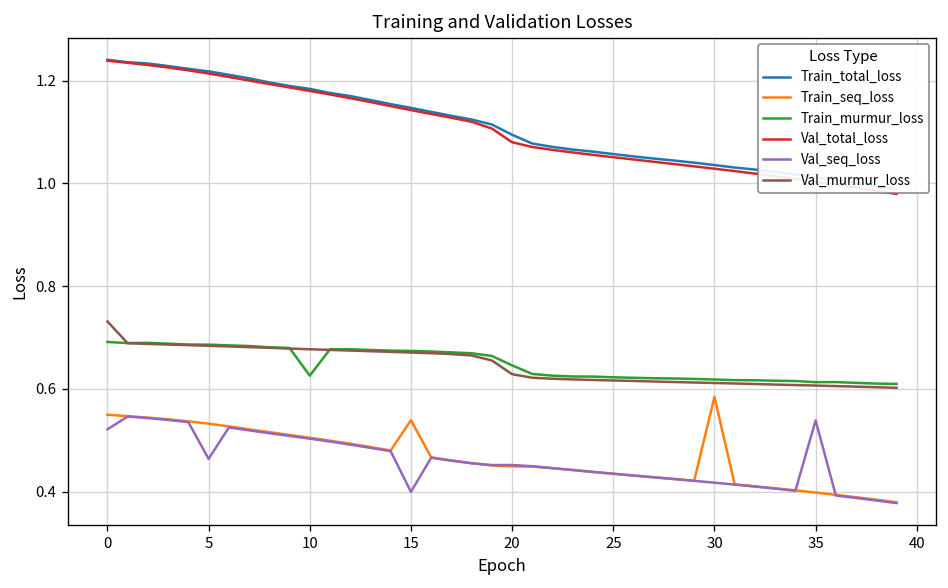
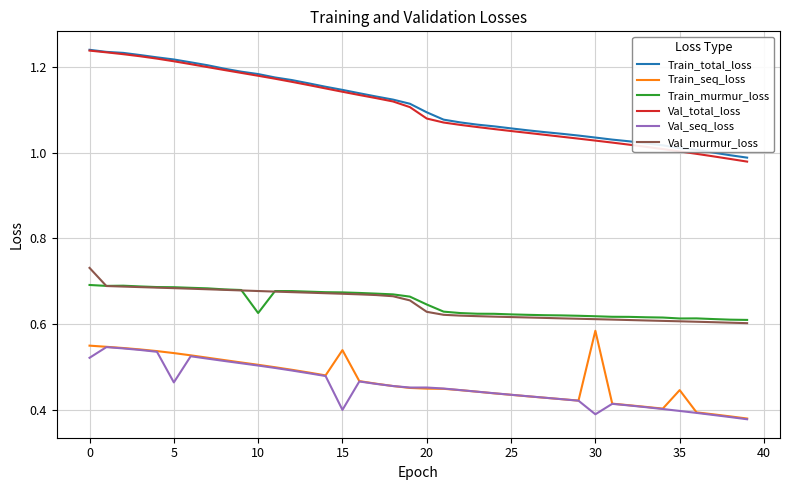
  {
    "Train_total_loss": {
      "20": 1.09,
      "25": 1.06,
      "30": 1.04
    },
    "Train_seq_loss": {
      "0": 0.55,
      "5": 0.53,
      "15": 0.54,
      "30": 0.58,
-     "35": 0.40
+     "35": 0.45
    },
    "Train_murmur_loss": {
      "0": 0.69,
      "10": 0.63,
      "20": 0.65,
      "25": 0.62,
      "30": 0.62,
      "35": 0.61
    },
    "Val_total_loss": {
      "20": 1.08,
      "25": 1.05,
      "30": 1.03
    },
    "Val_seq_loss": {
      "0": 0.52,
      "5": 0.46,
      "15": 0.40,
-     "30": 0.42,
-     "35": 0.54
+     "30": 0.39,
+     "35": 0.40
    },
    "Val_murmur_loss": {
      "0": 0.73,
      "10": 0.68,
      "20": 0.63,
      "25": 0.62,
      "30": 0.61,
      "35": 0.61
    }
  }
